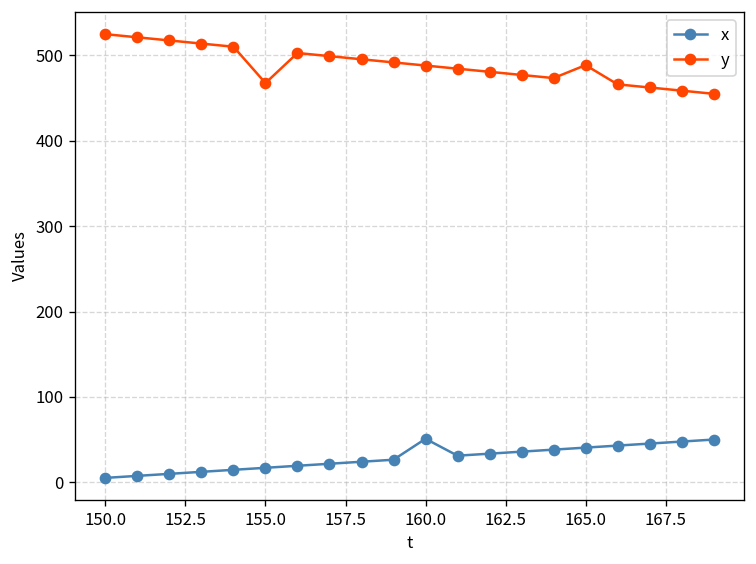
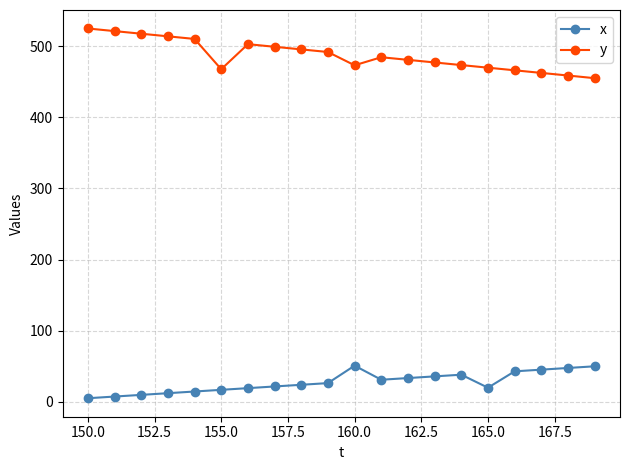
  {
    "x": {
      "150.0": 10,
      "155.0": 20,
      "160.0": 50,
-     "165.0": 40
+     "165.0": 20
    },
    "y": {
      "150.0": 520,
      "155.0": 470,
-     "160.0": 490,
-     "165.0": 490
+     "160.0": 470,
+     "165.0": 470
    }
  }
